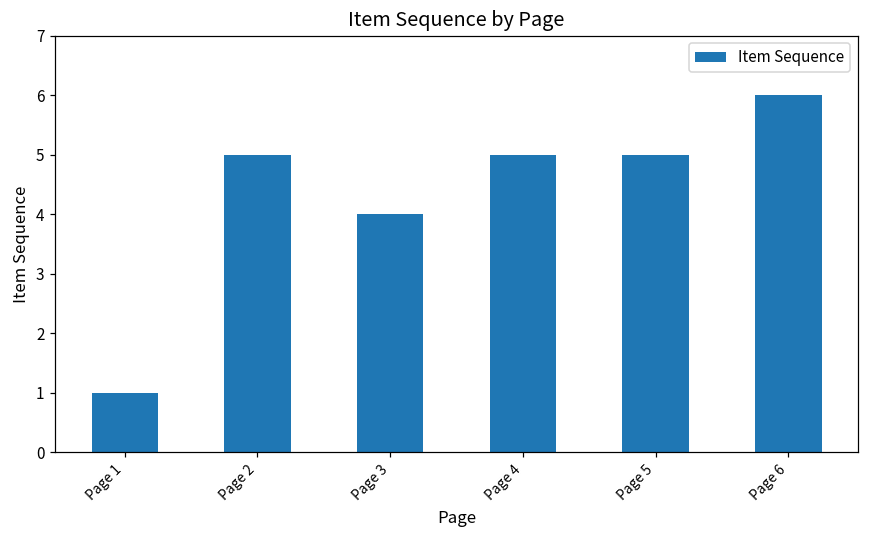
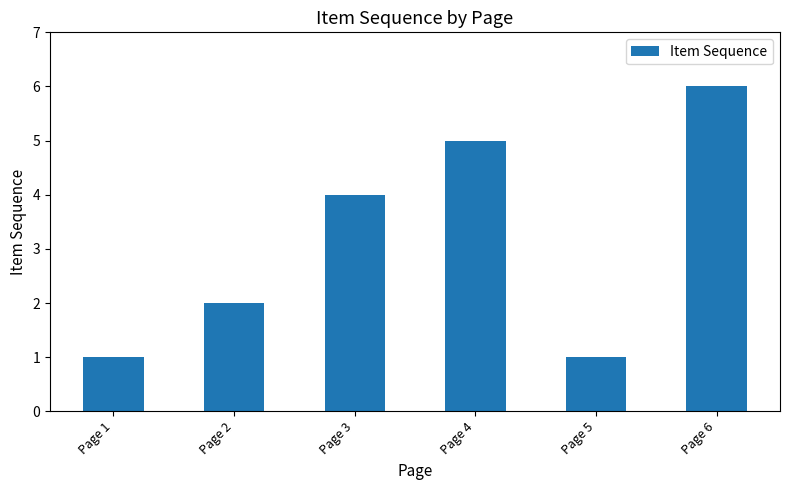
  {
    "Page 1": 1,
-   "Page 2": 5,
+   "Page 2": 2,
    "Page 3": 4,
    "Page 4": 5,
-   "Page 5": 5,
+   "Page 5": 1,
    "Page 6": 6
  }
